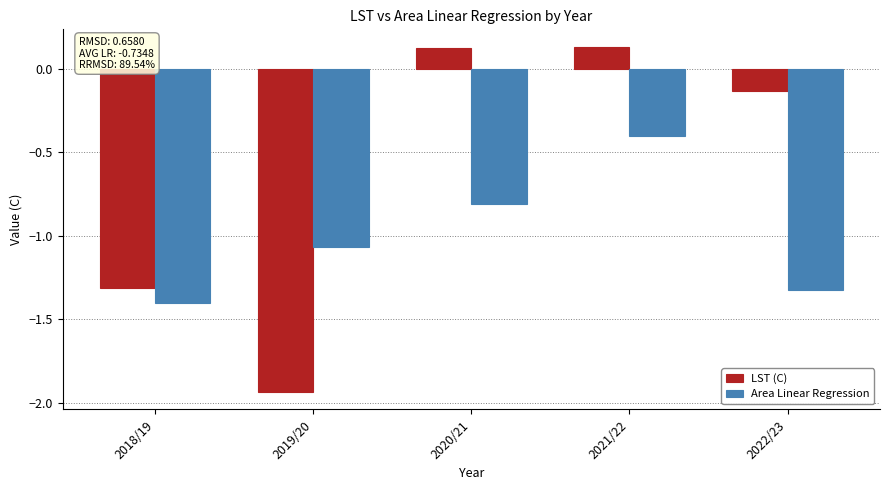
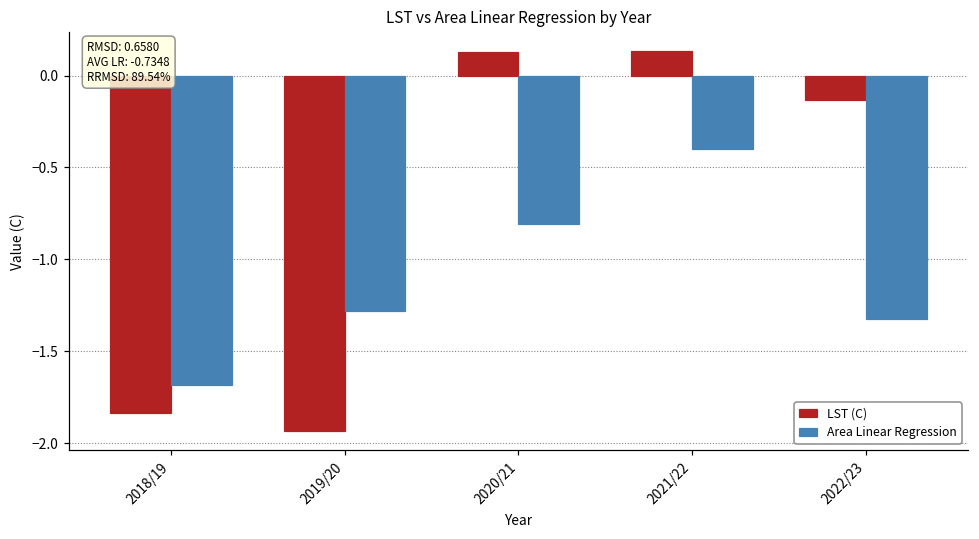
  {
    "LST (C)": {
-     "2018/19": -1.31,
+     "2018/19": -1.84,
      "2019/20": -1.94,
      "2020/21": 0.13,
      "2021/22": 0.13,
      "2022/23": -0.14
    },
    "Area Linear Regression": {
-     "2018/19": -1.40,
-     "2019/20": -1.07,
+     "2018/19": -1.69,
+     "2019/20": -1.28,
      "2020/21": -0.81,
      "2021/22": -0.40,
      "2022/23": -1.32
    }
  }
